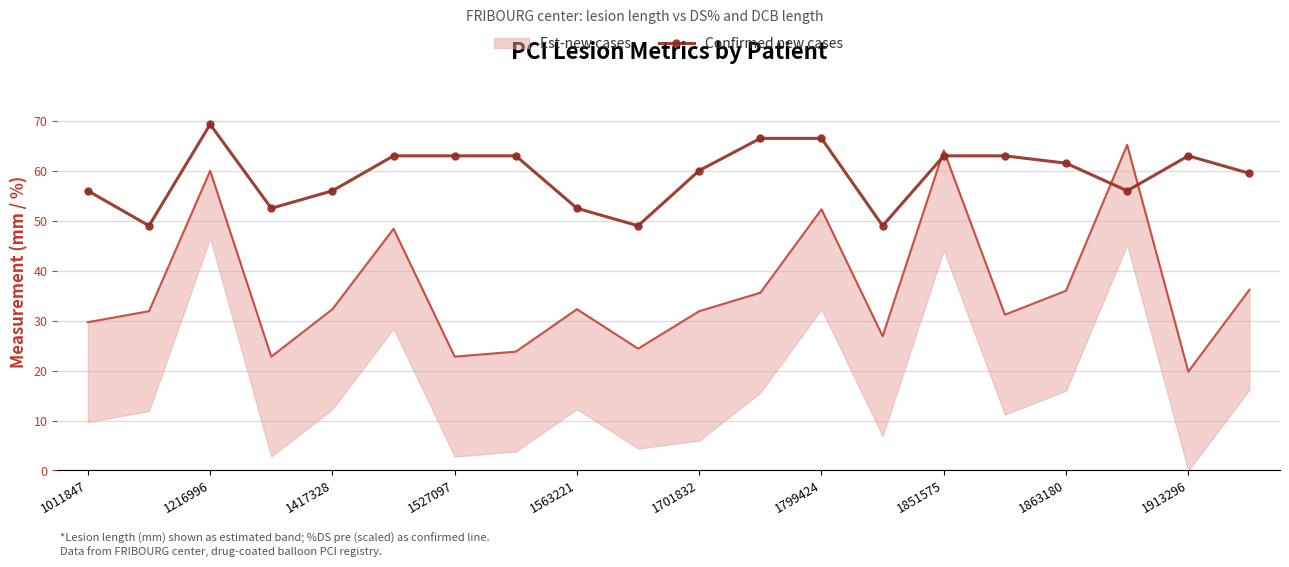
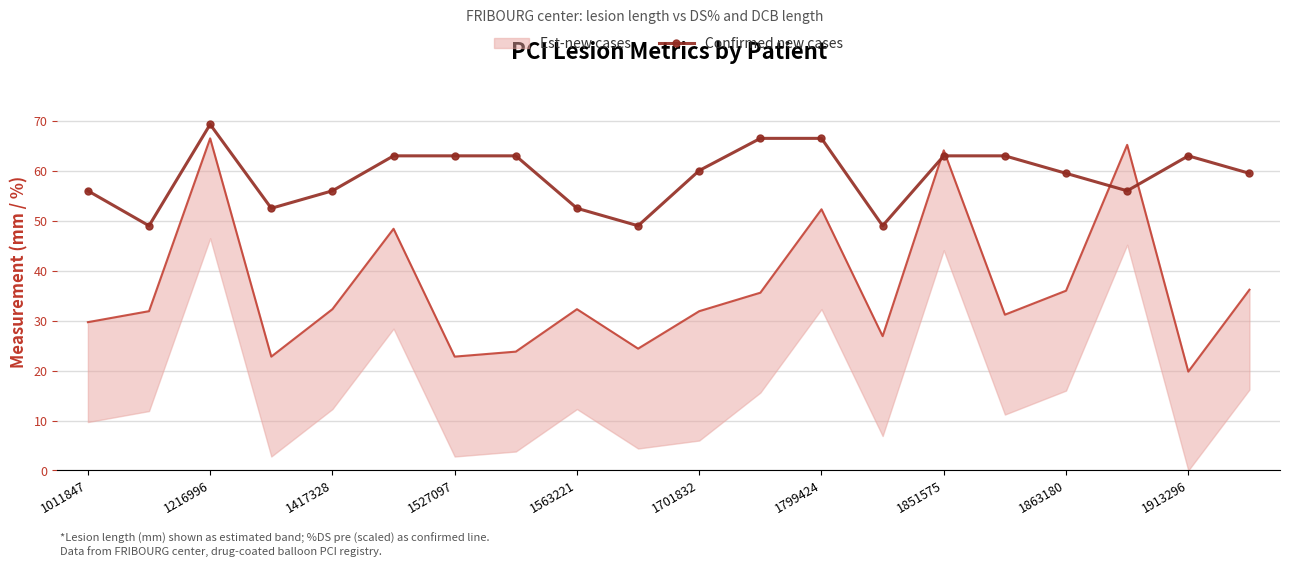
  {
    "Est-new cases": {
      "1011847": 30,
-     "1216996": 60,
+     "1216996": 67,
      "1417328": 32,
      "1527097": 23,
      "1563221": 32,
      "1701832": 32,
      "1799424": 52,
      "1851575": 64,
      "1863180": 36,
      "1913296": 20
    },
    "Confirmed new cases": {
      "1011847": 56,
      "1216996": 69,
      "1417328": 56,
      "1527097": 63,
      "1563221": 53,
      "1701832": 60,
      "1799424": 67,
      "1851575": 63,
-     "1863180": 62,
+     "1863180": 59,
      "1913296": 63
    }
  }
